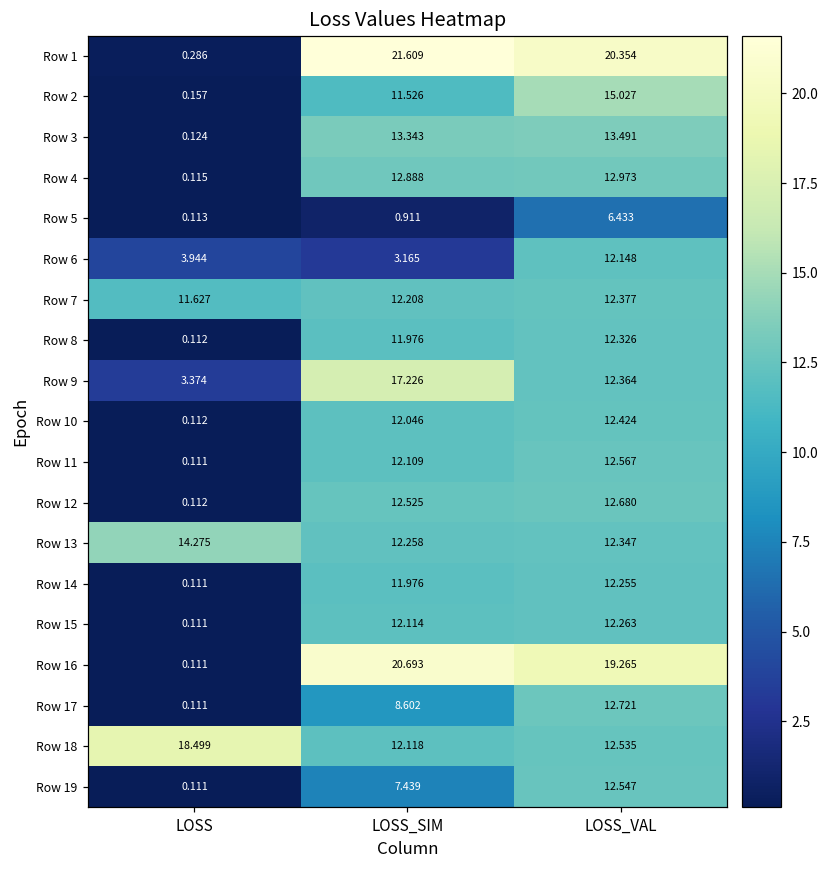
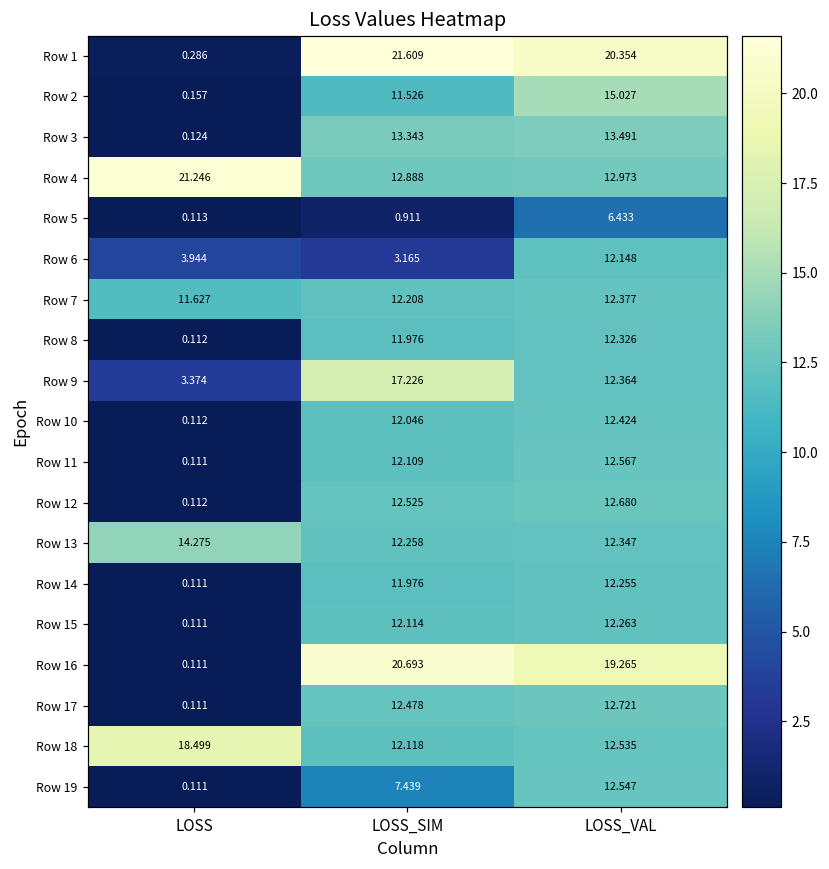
  {
    "Row 1": {
      "LOSS": 0.286,
      "LOSS_SIM": 21.609,
      "LOSS_VAL": 20.354
    },
    "Row 2": {
      "LOSS": 0.157,
      "LOSS_SIM": 11.526,
      "LOSS_VAL": 15.027
    },
    "Row 3": {
      "LOSS": 0.124,
      "LOSS_SIM": 13.343,
      "LOSS_VAL": 13.491
    },
    "Row 4": {
-     "LOSS": 0.115,
+     "LOSS": 21.246,
      "LOSS_SIM": 12.888,
      "LOSS_VAL": 12.973
    },
    "Row 5": {
      "LOSS": 0.113,
      "LOSS_SIM": 0.911,
      "LOSS_VAL": 6.433
    },
    "Row 6": {
      "LOSS": 3.944,
      "LOSS_SIM": 3.165,
      "LOSS_VAL": 12.148
    },
    "Row 7": {
      "LOSS": 11.627,
      "LOSS_SIM": 12.208,
      "LOSS_VAL": 12.377
    },
    "Row 8": {
      "LOSS": 0.112,
      "LOSS_SIM": 11.976,
      "LOSS_VAL": 12.326
    },
    "Row 9": {
      "LOSS": 3.374,
      "LOSS_SIM": 17.226,
      "LOSS_VAL": 12.364
    },
    "Row 10": {
      "LOSS": 0.112,
      "LOSS_SIM": 12.046,
      "LOSS_VAL": 12.424
    },
    "Row 11": {
      "LOSS": 0.111,
      "LOSS_SIM": 12.109,
      "LOSS_VAL": 12.567
    },
    "Row 12": {
      "LOSS": 0.112,
      "LOSS_SIM": 12.525,
      "LOSS_VAL": 12.680
    },
    "Row 13": {
      "LOSS": 14.275,
      "LOSS_SIM": 12.258,
      "LOSS_VAL": 12.347
    },
    "Row 14": {
      "LOSS": 0.111,
      "LOSS_SIM": 11.976,
      "LOSS_VAL": 12.255
    },
    "Row 15": {
      "LOSS": 0.111,
      "LOSS_SIM": 12.114,
      "LOSS_VAL": 12.263
    },
    "Row 16": {
      "LOSS": 0.111,
      "LOSS_SIM": 20.693,
      "LOSS_VAL": 19.265
    },
    "Row 17": {
      "LOSS": 0.111,
-     "LOSS_SIM": 8.602,
+     "LOSS_SIM": 12.478,
      "LOSS_VAL": 12.721
    },
    "Row 18": {
      "LOSS": 18.499,
      "LOSS_SIM": 12.118,
      "LOSS_VAL": 12.535
    },
    "Row 19": {
      "LOSS": 0.111,
      "LOSS_SIM": 7.439,
      "LOSS_VAL": 12.547
    }
  }
